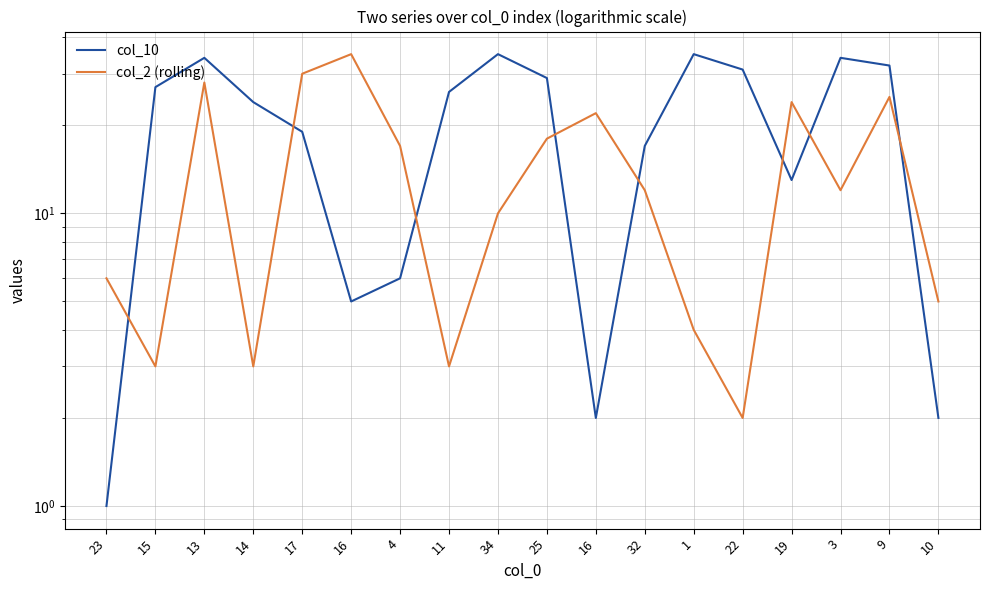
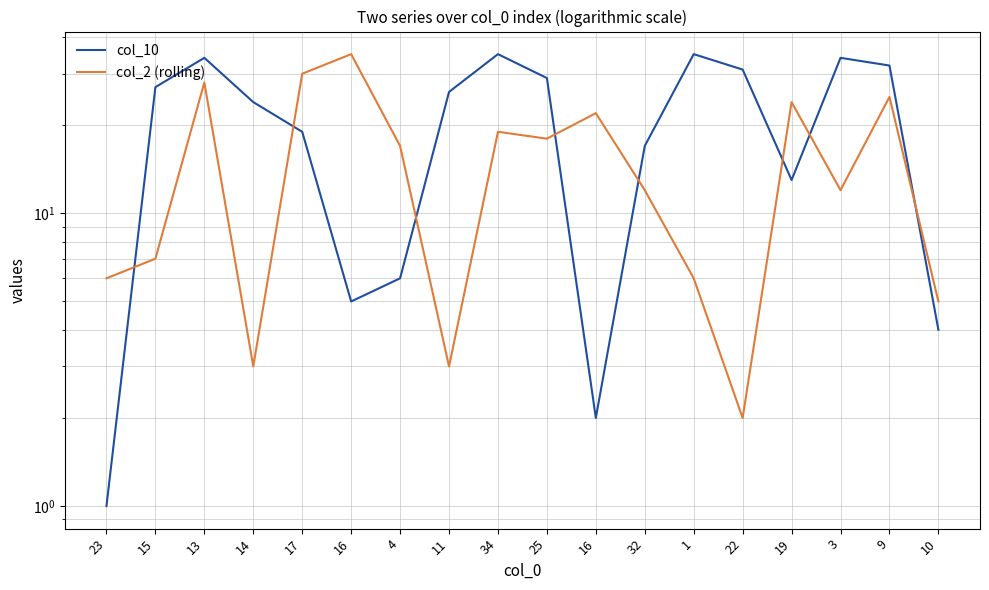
  {
    "col_10": {
      "23": 1,
      "15": 27,
      "13": 34,
      "14": 24,
      "17": 19,
      "4": 6,
      "11": 26,
      "34": 35,
      "25": 29,
      "32": 17,
      "1": 35,
      "22": 31,
      "19": 13,
      "3": 34,
      "9": 32,
-     "10": 2
+     "10": 4
    },
    "col_2 (rolling)": {
      "23": 6,
-     "15": 3,
+     "15": 7,
      "13": 28,
      "14": 3,
      "17": 30,
      "4": 17,
      "11": 3,
-     "34": 10,
+     "34": 19,
      "25": 18,
      "32": 12,
-     "1": 4,
+     "1": 6,
      "22": 2,
      "19": 24,
      "3": 12,
      "9": 25,
      "10": 5
    }
  }
